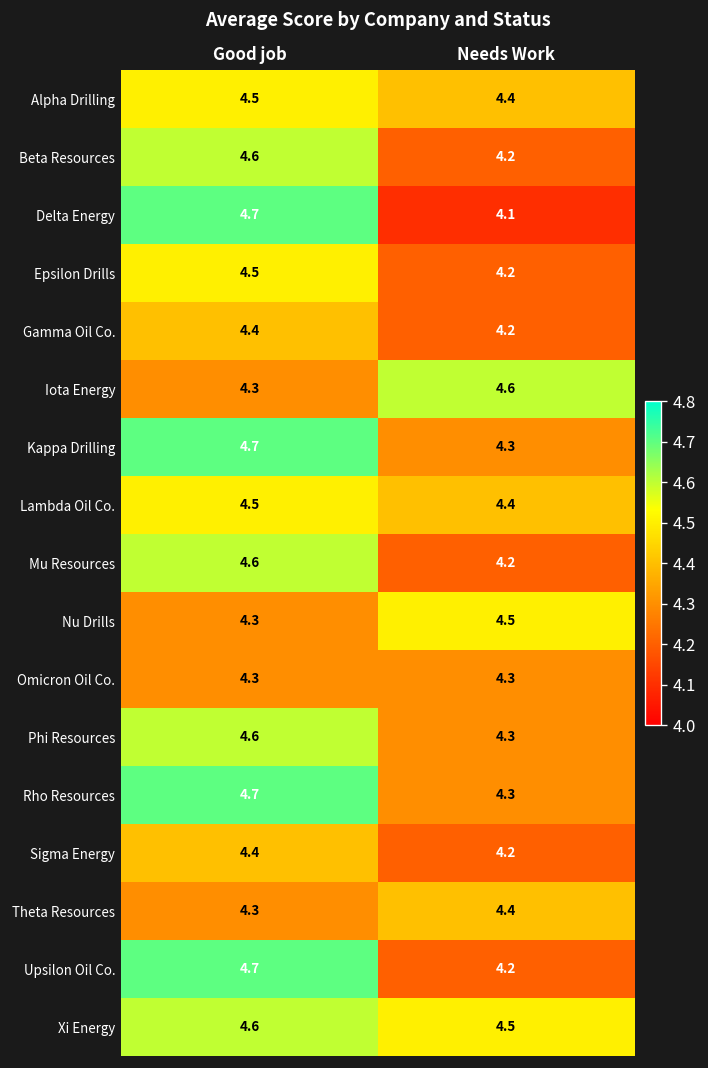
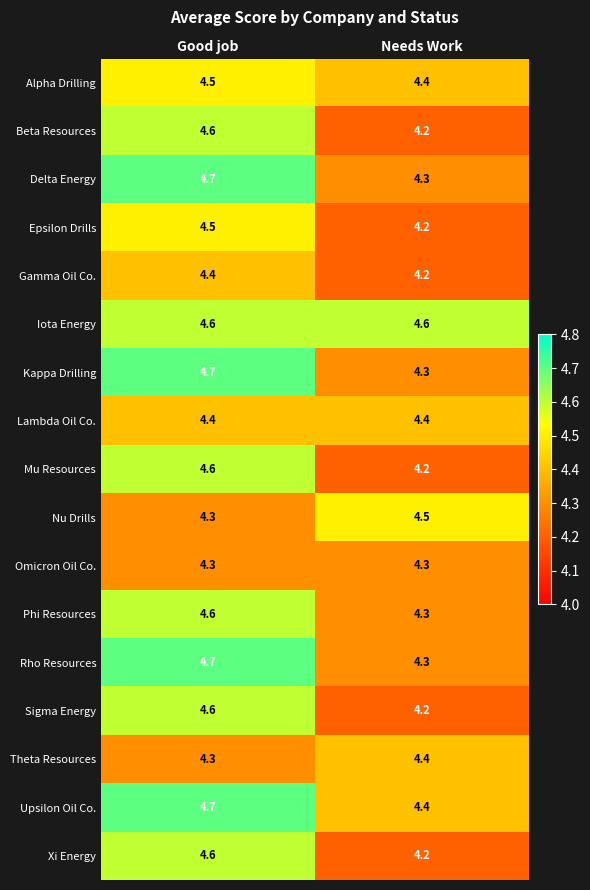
  {
    "Alpha Drilling": {
      "Good job": 4.5,
      "Needs Work": 4.4
    },
    "Beta Resources": {
      "Good job": 4.6,
      "Needs Work": 4.2
    },
    "Delta Energy": {
      "Good job": 4.7,
-     "Needs Work": 4.1
+     "Needs Work": 4.3
    },
    "Epsilon Drills": {
      "Good job": 4.5,
      "Needs Work": 4.2
    },
    "Gamma Oil Co.": {
      "Good job": 4.4,
      "Needs Work": 4.2
    },
    "Iota Energy": {
-     "Good job": 4.3,
+     "Good job": 4.6,
      "Needs Work": 4.6
    },
    "Kappa Drilling": {
      "Good job": 4.7,
      "Needs Work": 4.3
    },
    "Lambda Oil Co.": {
-     "Good job": 4.5,
+     "Good job": 4.4,
      "Needs Work": 4.4
    },
    "Mu Resources": {
      "Good job": 4.6,
      "Needs Work": 4.2
    },
    "Nu Drills": {
      "Good job": 4.3,
      "Needs Work": 4.5
    },
    "Omicron Oil Co.": {
      "Good job": 4.3,
      "Needs Work": 4.3
    },
    "Phi Resources": {
      "Good job": 4.6,
      "Needs Work": 4.3
    },
    "Rho Resources": {
      "Good job": 4.7,
      "Needs Work": 4.3
    },
    "Sigma Energy": {
-     "Good job": 4.4,
+     "Good job": 4.6,
      "Needs Work": 4.2
    },
    "Theta Resources": {
      "Good job": 4.3,
      "Needs Work": 4.4
    },
    "Upsilon Oil Co.": {
      "Good job": 4.7,
-     "Needs Work": 4.2
+     "Needs Work": 4.4
    },
    "Xi Energy": {
      "Good job": 4.6,
-     "Needs Work": 4.5
+     "Needs Work": 4.2
    }
  }
